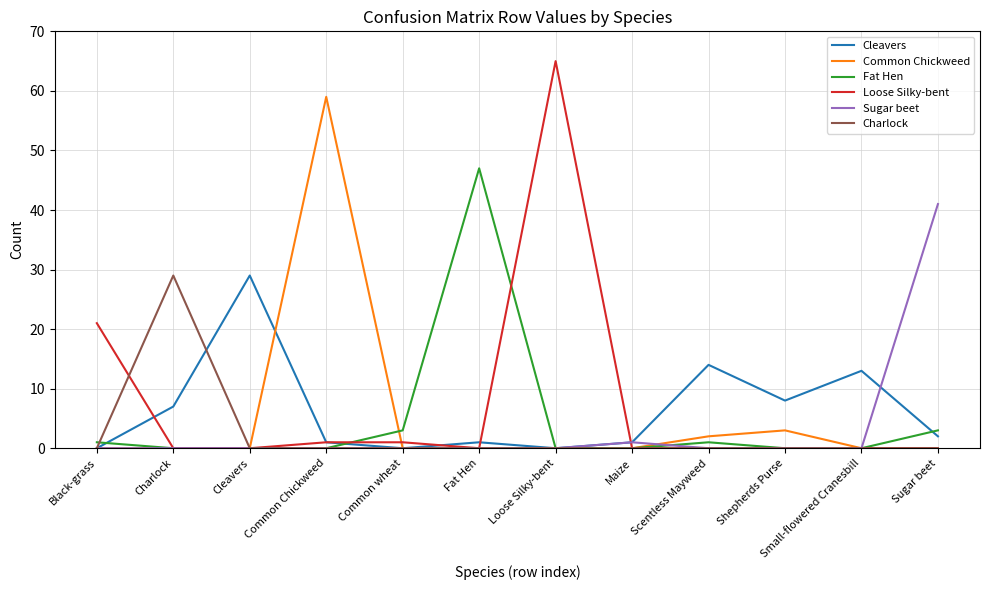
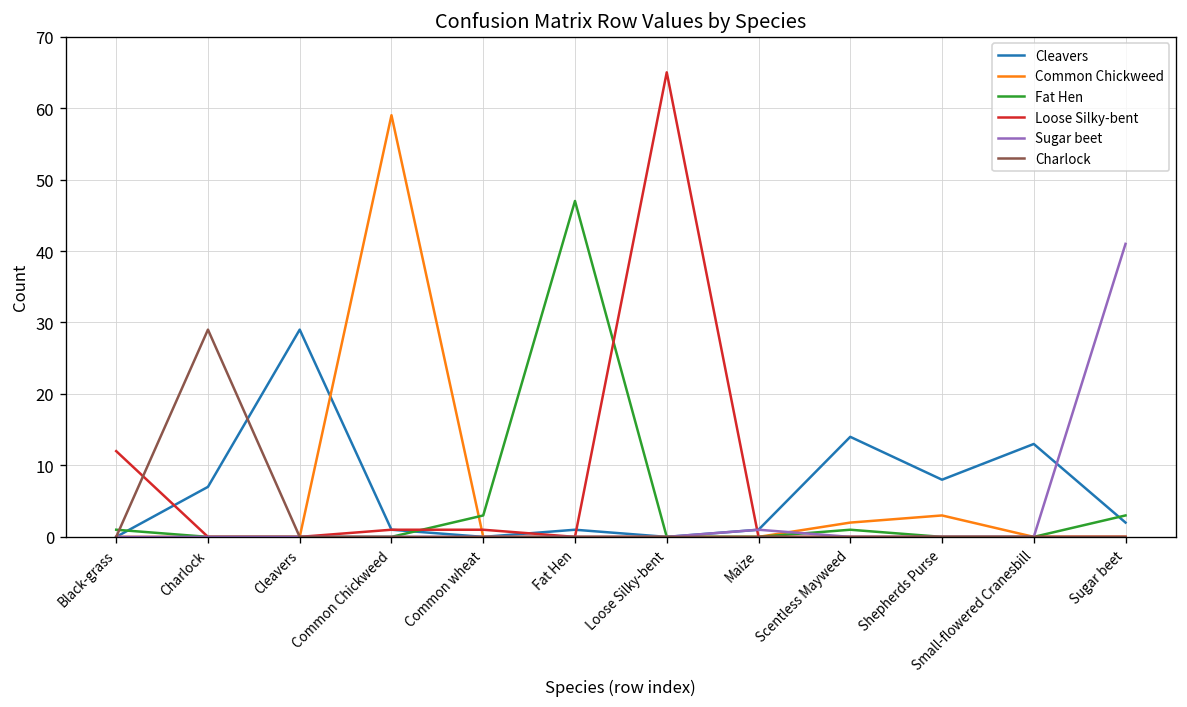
  {
    "Cleavers": {
      "Charlock": 7,
      "Cleavers": 29,
      "Fat Hen": 1,
      "Scentless Mayweed": 14,
      "Shepherds Purse": 8,
      "Small-flowered Cranesbill": 13,
      "Sugar beet": 2
    },
    "Common Chickweed": {
      "Common Chickweed": 59,
      "Scentless Mayweed": 2,
      "Shepherds Purse": 3
    },
    "Fat Hen": {
      "Black-grass": 1,
      "Common wheat": 3,
      "Fat Hen": 47,
      "Scentless Mayweed": 1,
      "Sugar beet": 3
    },
    "Loose Silky-bent": {
-     "Black-grass": 21,
+     "Black-grass": 12,
      "Common wheat": 1,
      "Loose Silky-bent": 65
    },
    "Sugar beet": {
      "Sugar beet": 41
    },
    "Charlock": {
      "Charlock": 29
    }
  }
